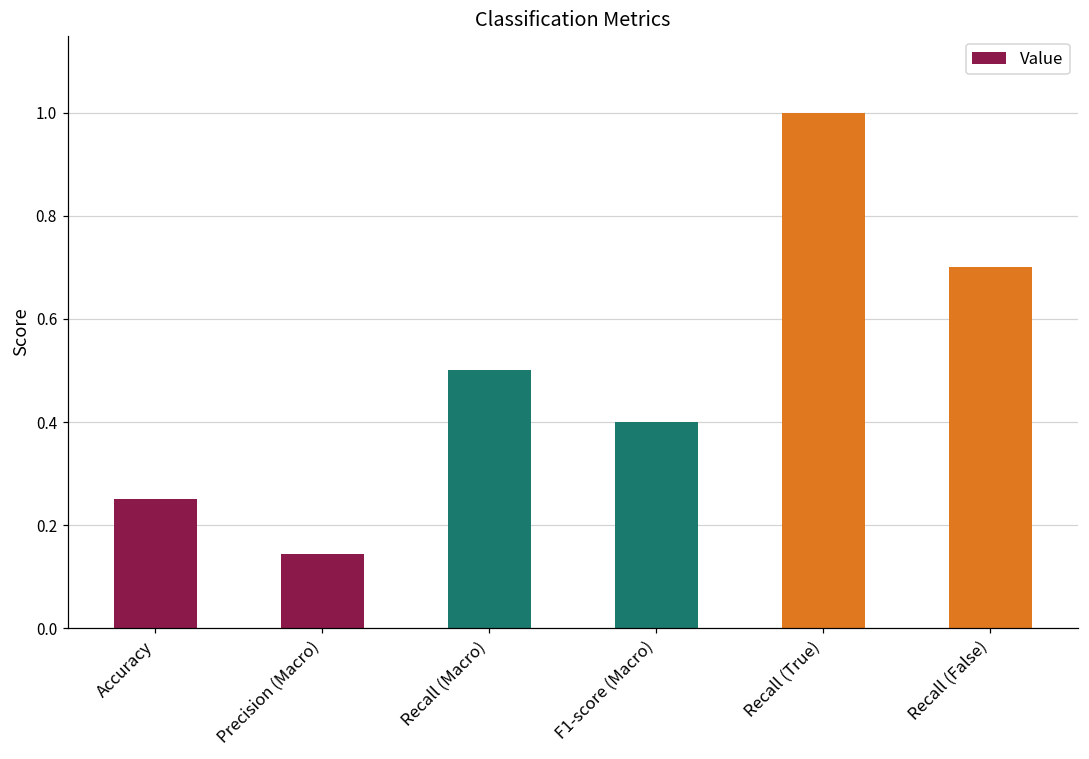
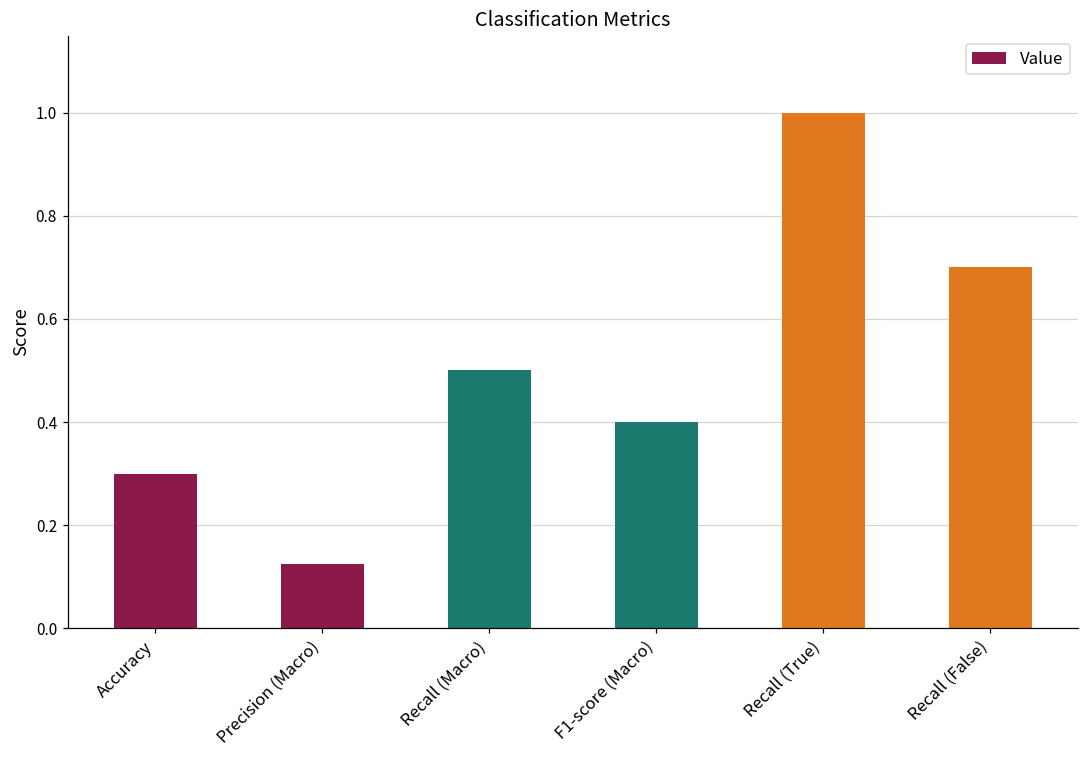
  {
-   "Accuracy": 0.25,
-   "Precision (Macro)": 0.14,
+   "Accuracy": 0.30,
+   "Precision (Macro)": 0.13,
    "Recall (Macro)": 0.50,
    "F1-score (Macro)": 0.40,
    "Recall (True)": 1.00,
    "Recall (False)": 0.70
  }
